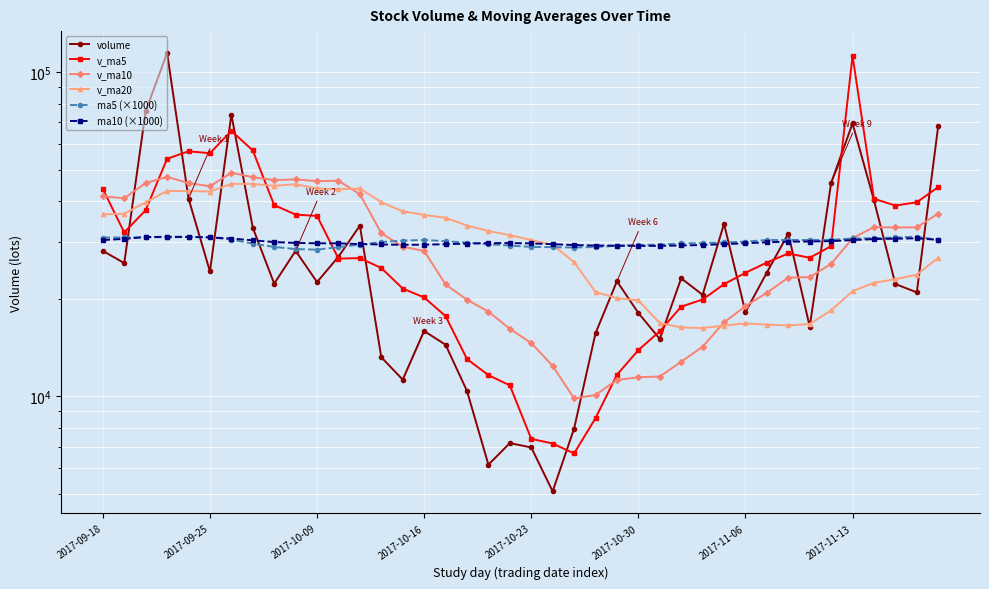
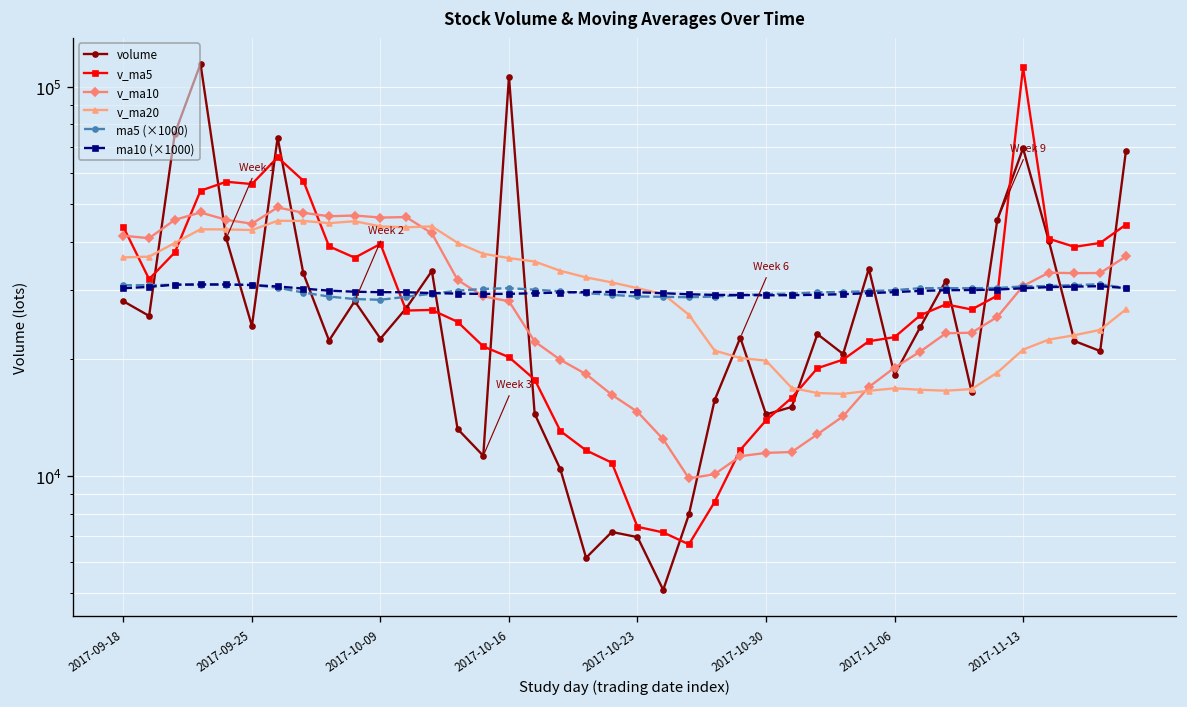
  {
    "volume": {
      "2017-09-18": 28000,
      "2017-09-25": 24000,
      "2017-10-09": 23000,
-     "2017-10-16": 16000,
+     "2017-10-16": 106000,
      "2017-10-23": 7000,
-     "2017-10-30": 18000,
+     "2017-10-30": 14000,
      "2017-11-06": 18000
    },
    "v_ma5": {
      "2017-09-18": 44000,
-     "2017-10-09": 36000,
+     "2017-10-09": 39000,
      "2017-10-16": 20000,
      "2017-10-23": 7400,
      "2017-10-30": 13900,
-     "2017-11-06": 24000,
+     "2017-11-06": 23000,
      "2017-11-13": 112000
    },
    "ma5 (×1000)": {
      "2017-10-09": 28000,
      "2017-10-16": 30000,
      "2017-10-23": 29000
    },
    "ma10 (×1000)": {
      "2017-10-16": 29000,
      "2017-10-23": 30000
    }
  }
